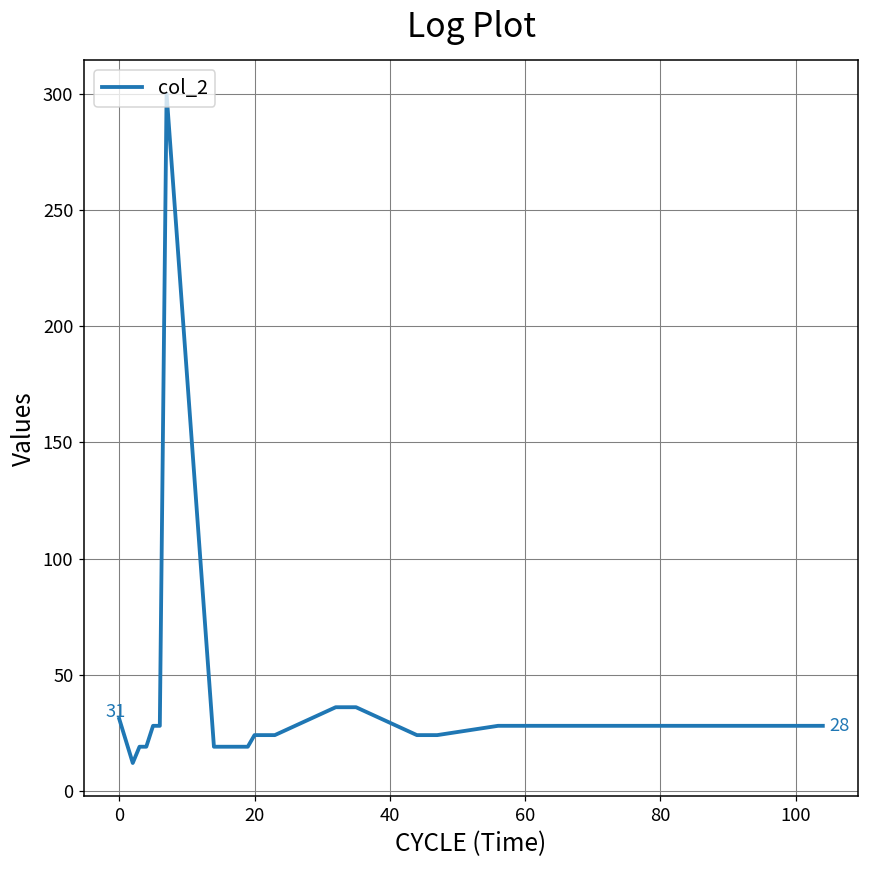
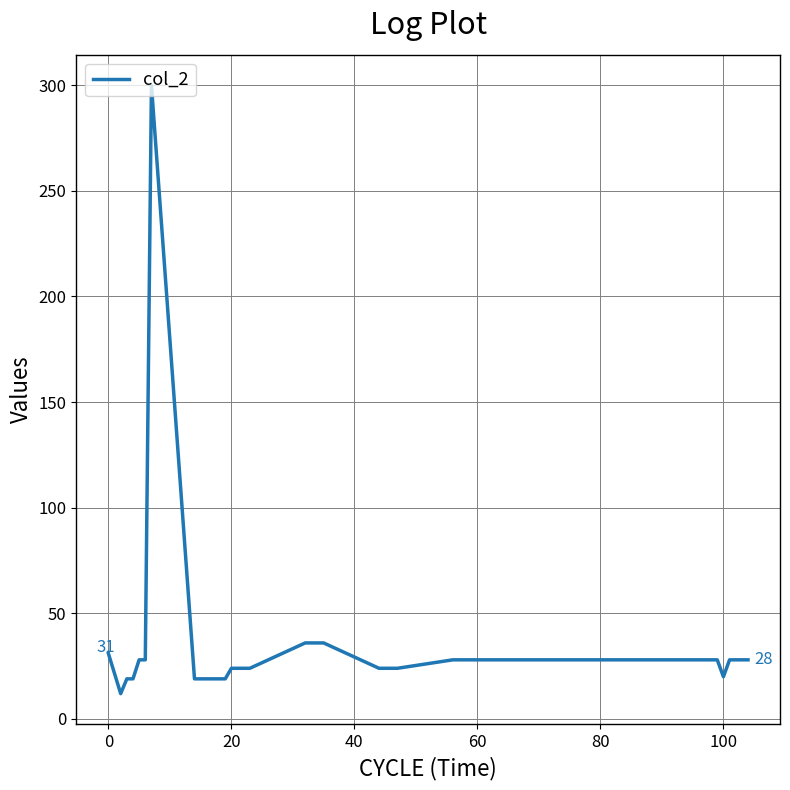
  {
    "20": 24,
-   "100": 28
+   "100": 20
  }
